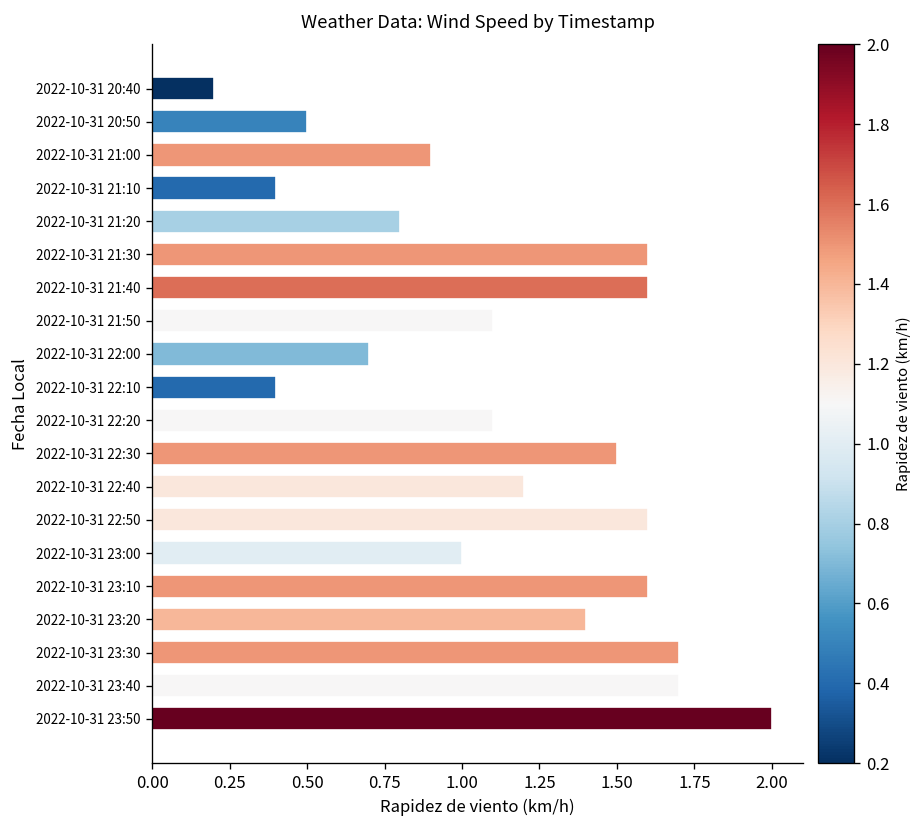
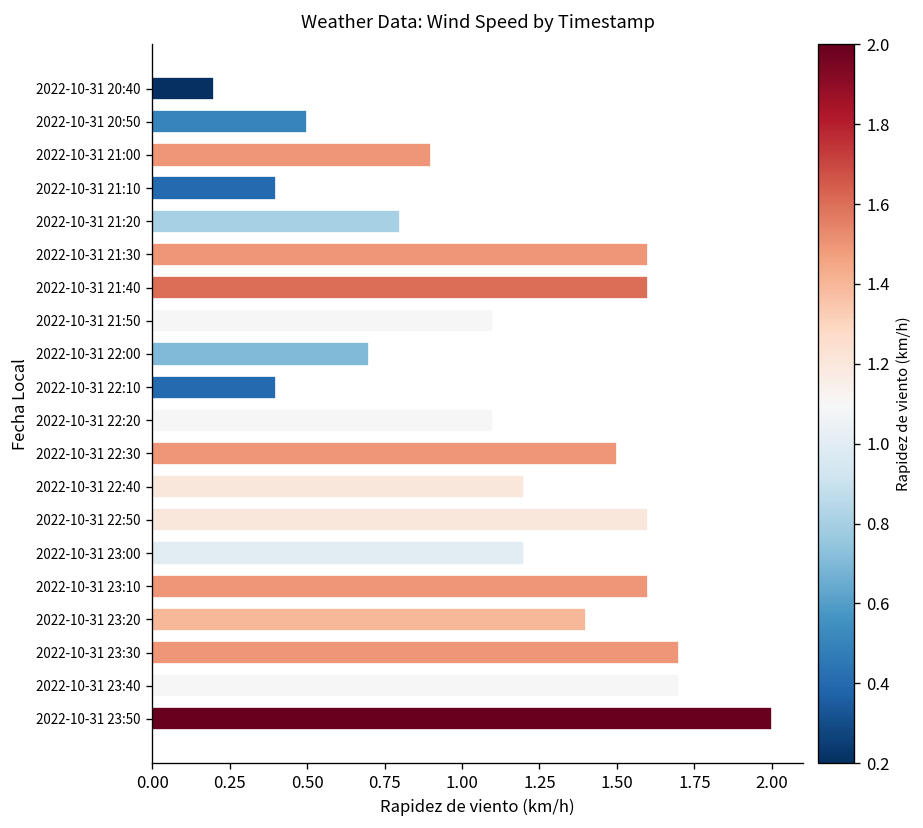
  {
    "2022-10-31 20:40": 0.2,
    "2022-10-31 20:50": 0.5,
    "2022-10-31 21:00": 0.9,
    "2022-10-31 21:10": 0.4,
    "2022-10-31 21:20": 0.8,
    "2022-10-31 21:30": 1.6,
    "2022-10-31 21:40": 1.6,
    "2022-10-31 21:50": 1.1,
    "2022-10-31 22:00": 0.7,
    "2022-10-31 22:10": 0.4,
    "2022-10-31 22:20": 1.1,
    "2022-10-31 22:30": 1.5,
    "2022-10-31 22:40": 1.2,
    "2022-10-31 22:50": 1.6,
-   "2022-10-31 23:00": 1.0,
+   "2022-10-31 23:00": 1.2,
    "2022-10-31 23:10": 1.6,
    "2022-10-31 23:20": 1.4,
    "2022-10-31 23:30": 1.7,
    "2022-10-31 23:40": 1.7,
    "2022-10-31 23:50": 2.0
  }
